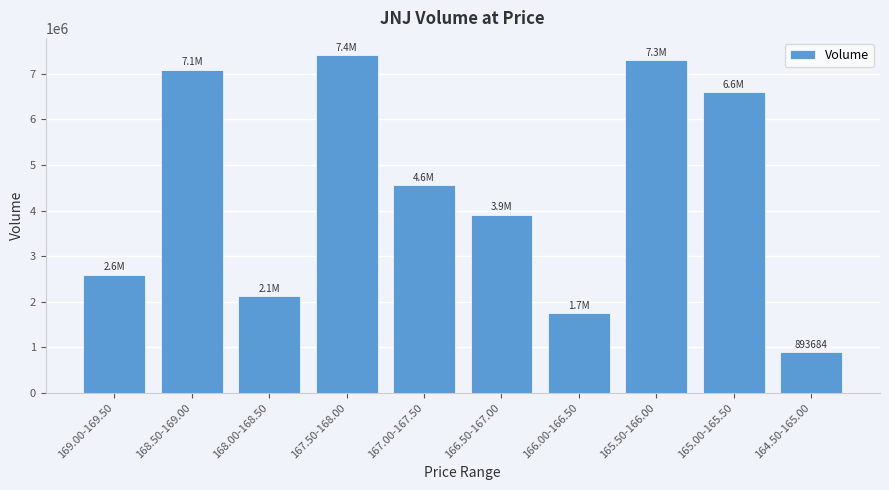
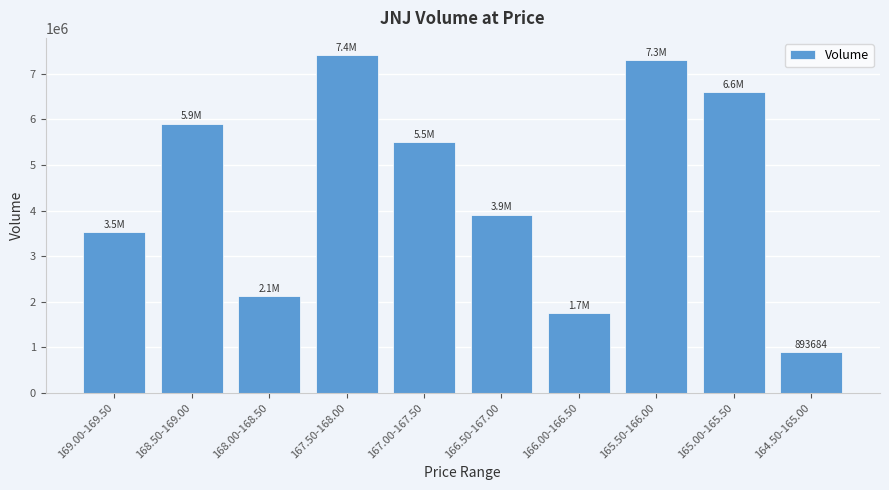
  {
-   "169.00-169.50": "2.6M",
-   "168.50-169.00": "7.1M",
+   "169.00-169.50": "3.5M",
+   "168.50-169.00": "5.9M",
    "168.00-168.50": "2.1M",
    "167.50-168.00": "7.4M",
-   "167.00-167.50": "4.6M",
+   "167.00-167.50": "5.5M",
    "166.50-167.00": "3.9M",
    "166.00-166.50": "1.7M",
    "165.50-166.00": "7.3M",
    "165.00-165.50": "6.6M",
    "164.50-165.00": "893684"
  }
